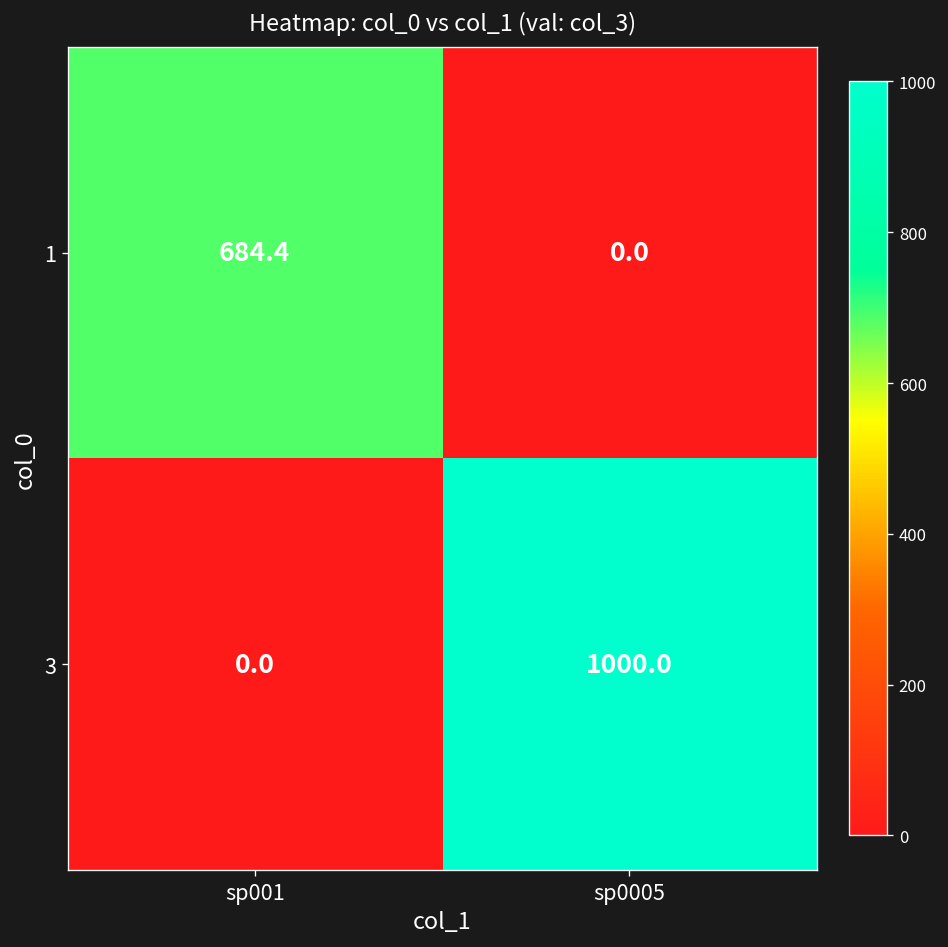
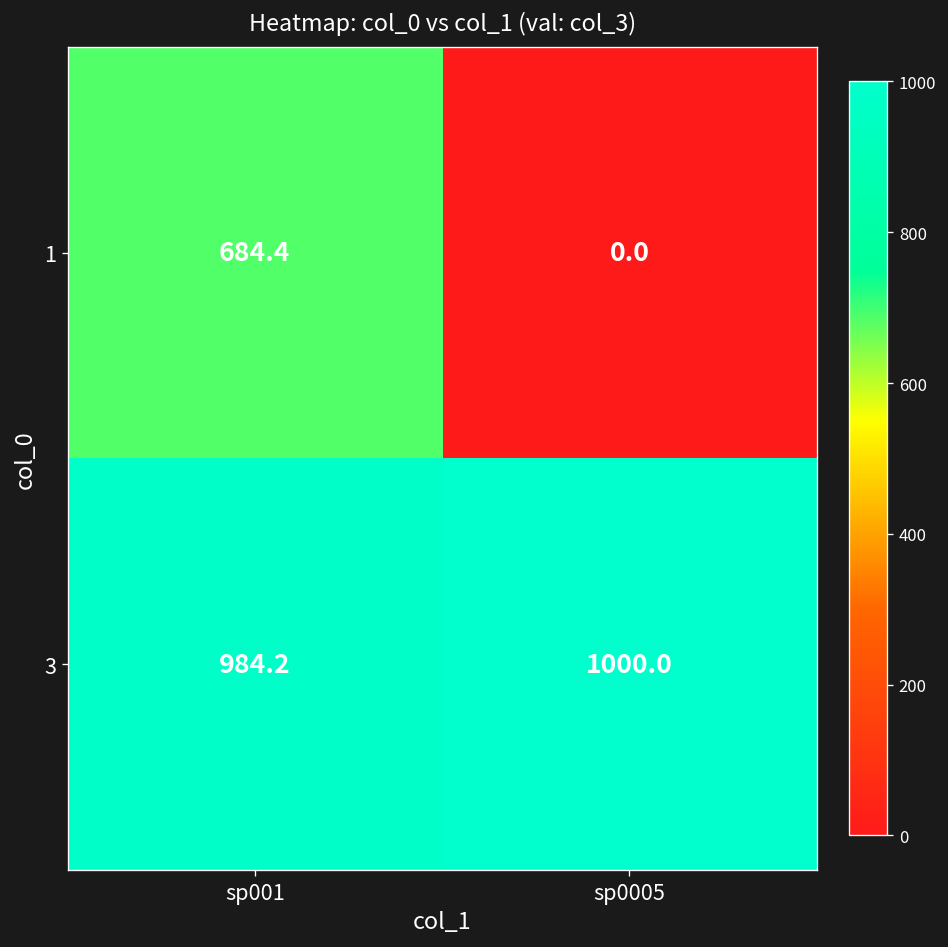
  {
    "1": {
      "sp001": 684.4,
      "sp0005": 0.0
    },
    "3": {
-     "sp001": 0.0,
+     "sp001": 984.2,
      "sp0005": 1000.0
    }
  }
